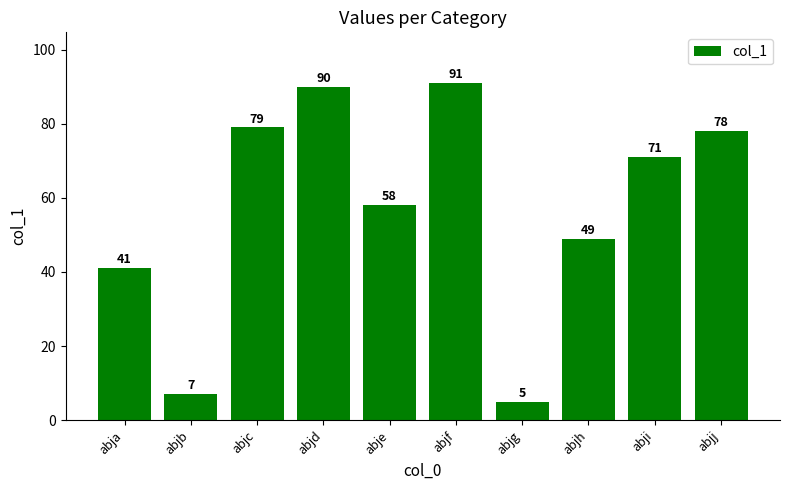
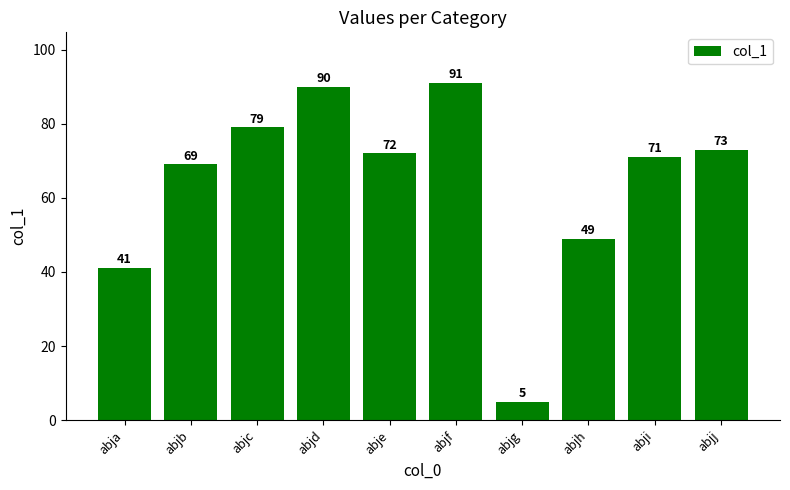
  {
    "abja": 41,
-   "abjb": 7,
+   "abjb": 69,
    "abjc": 79,
    "abjd": 90,
-   "abje": 58,
+   "abje": 72,
    "abjf": 91,
    "abjg": 5,
    "abjh": 49,
    "abji": 71,
-   "abjj": 78
+   "abjj": 73
  }
